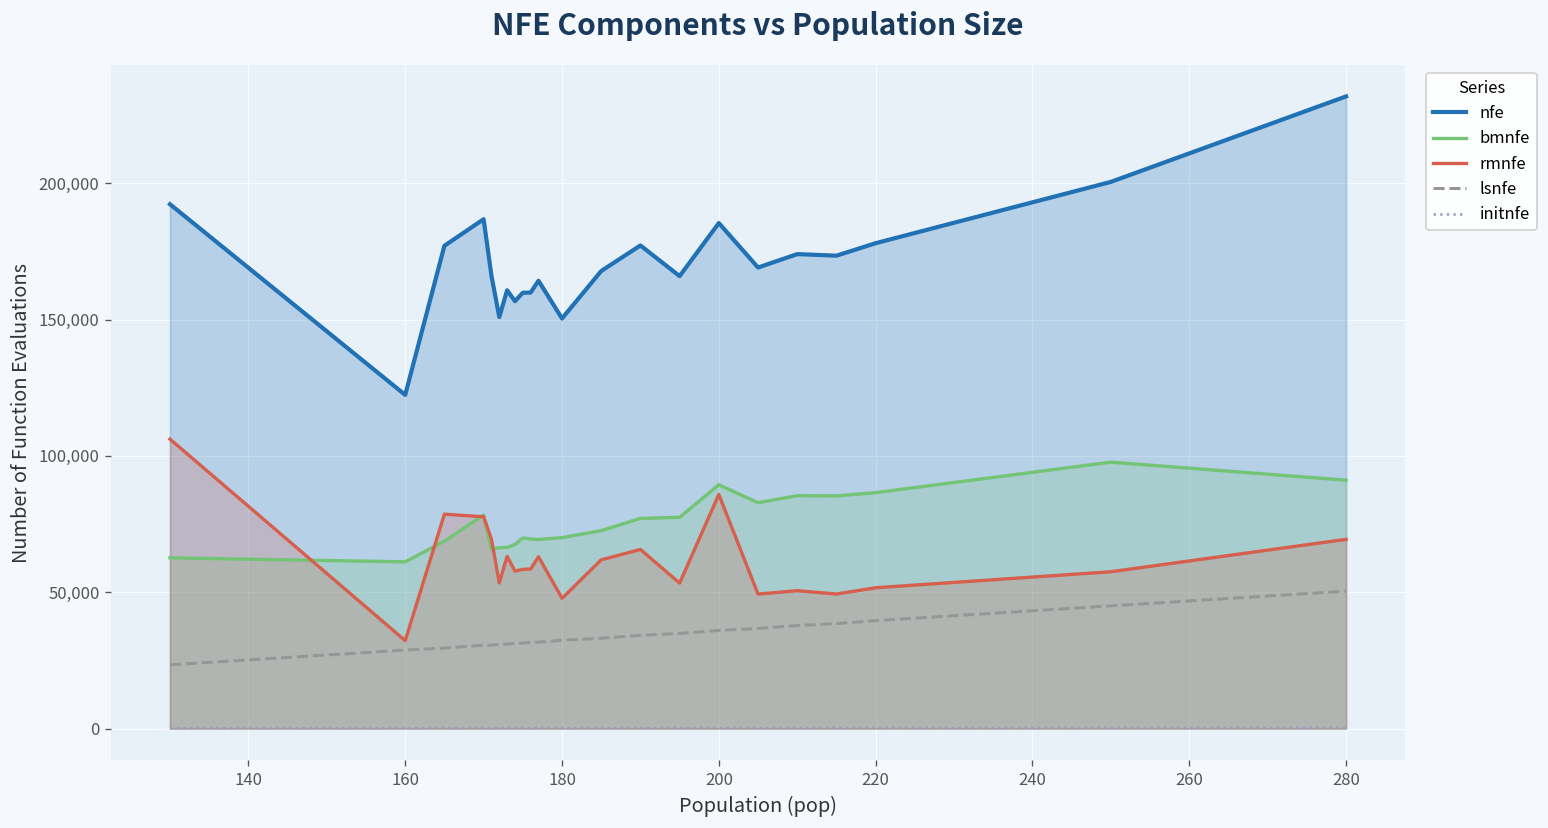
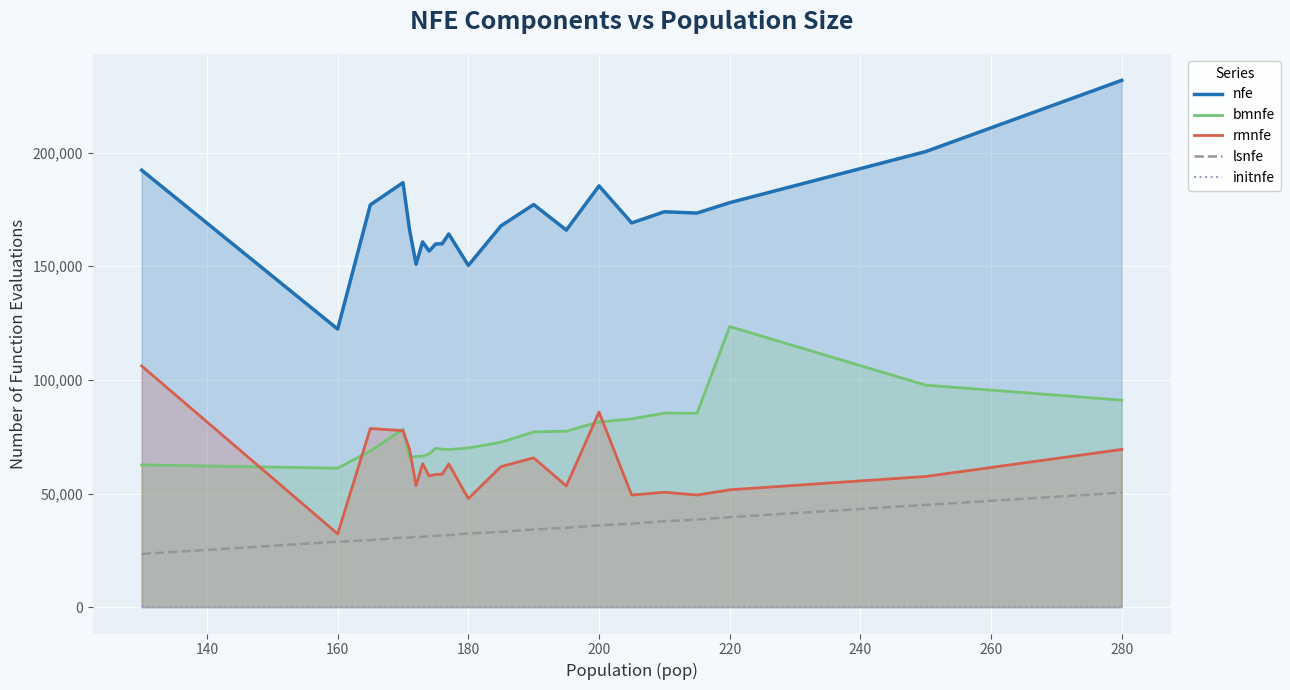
  {
    "nfe": {
      "160": "122,000",
      "180": "150,000",
      "200": "185,000",
      "220": "178,000",
      "280": "232,000"
    },
    "bmnfe": {
      "160": "61,000",
      "180": "70,000",
-     "200": "89,000",
-     "220": "87,000",
+     "200": "81,000",
+     "220": "123,000",
      "280": "91,000"
    },
    "rmnfe": {
      "160": "32,000",
      "180": "48,000",
      "200": "86,000",
      "220": "52,000",
      "280": "69,000"
    }
  }
